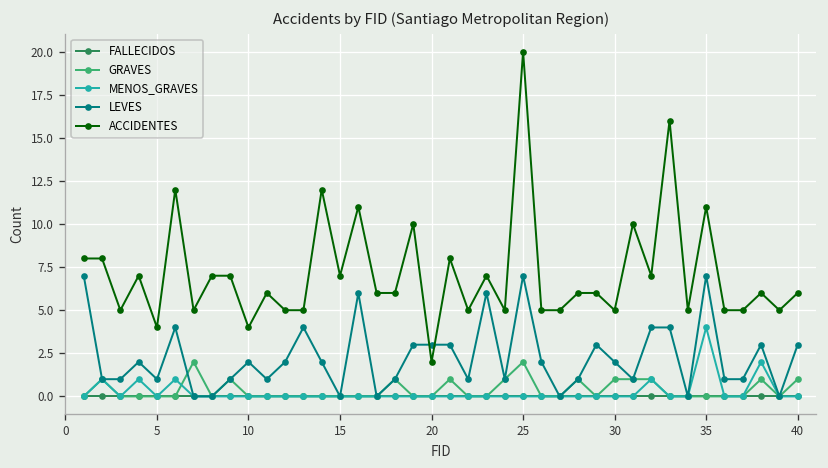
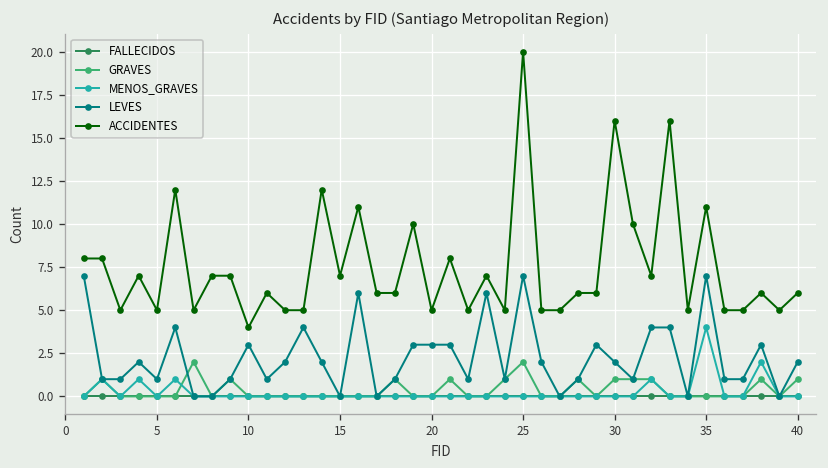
  {
    "MENOS_GRAVES": {
      "35": 4
    },
    "LEVES": {
      "5": 1,
-     "10": 2,
+     "10": 3,
      "20": 3,
      "25": 7,
      "30": 2,
      "35": 7,
-     "40": 3
+     "40": 2
    },
    "ACCIDENTES": {
-     "5": 4,
+     "5": 5,
      "10": 4,
      "15": 7,
-     "20": 2,
+     "20": 5,
      "25": 20,
-     "30": 5,
+     "30": 16,
      "35": 11,
      "40": 6
    }
  }
